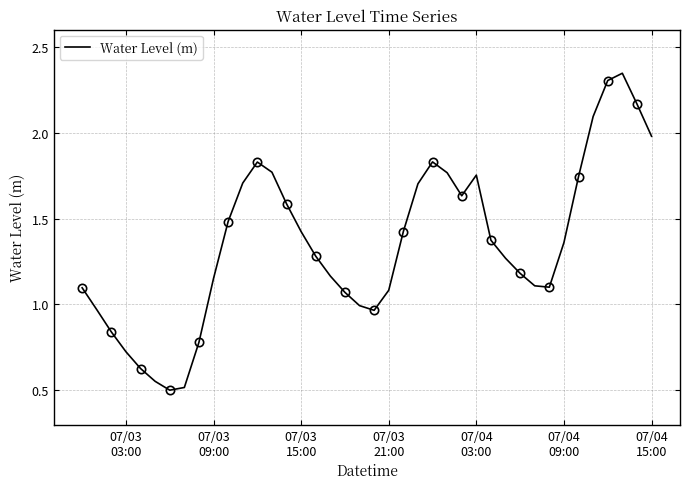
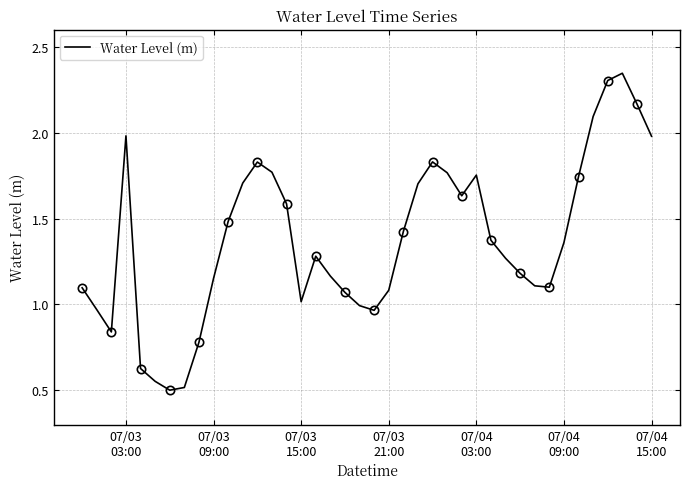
  {
    "Water Level (m)": {
-     "07/03 03:00": 0.72,
+     "07/03 03:00": 1.98,
      "07/03 09:00": 1.15,
-     "07/03 15:00": 1.42,
+     "07/03 15:00": 1.02,
      "07/03 21:00": 1.08,
      "07/04 03:00": 1.75,
      "07/04 09:00": 1.36,
      "07/04 15:00": 1.98
    }
  }
